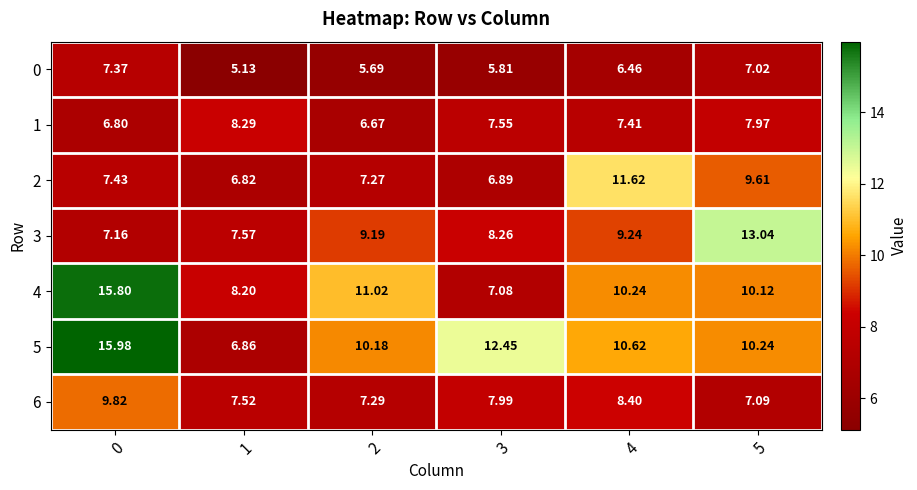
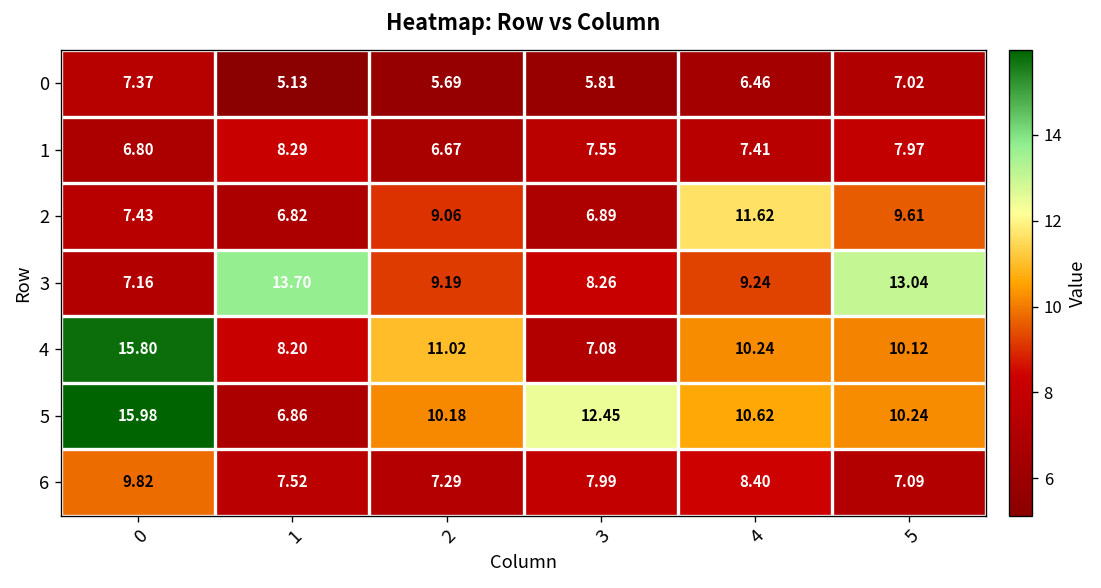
  {
    "0": {
      "0": 7.37,
      "1": 5.13,
      "2": 5.69,
      "3": 5.81,
      "4": 6.46,
      "5": 7.02
    },
    "1": {
      "0": 6.80,
      "1": 8.29,
      "2": 6.67,
      "3": 7.55,
      "4": 7.41,
      "5": 7.97
    },
    "2": {
      "0": 7.43,
      "1": 6.82,
-     "2": 7.27,
+     "2": 9.06,
      "3": 6.89,
      "4": 11.62,
      "5": 9.61
    },
    "3": {
      "0": 7.16,
-     "1": 7.57,
+     "1": 13.70,
      "2": 9.19,
      "3": 8.26,
      "4": 9.24,
      "5": 13.04
    },
    "4": {
      "0": 15.80,
      "1": 8.20,
      "2": 11.02,
      "3": 7.08,
      "4": 10.24,
      "5": 10.12
    },
    "5": {
      "0": 15.98,
      "1": 6.86,
      "2": 10.18,
      "3": 12.45,
      "4": 10.62,
      "5": 10.24
    },
    "6": {
      "0": 9.82,
      "1": 7.52,
      "2": 7.29,
      "3": 7.99,
      "4": 8.40,
      "5": 7.09
    }
  }
